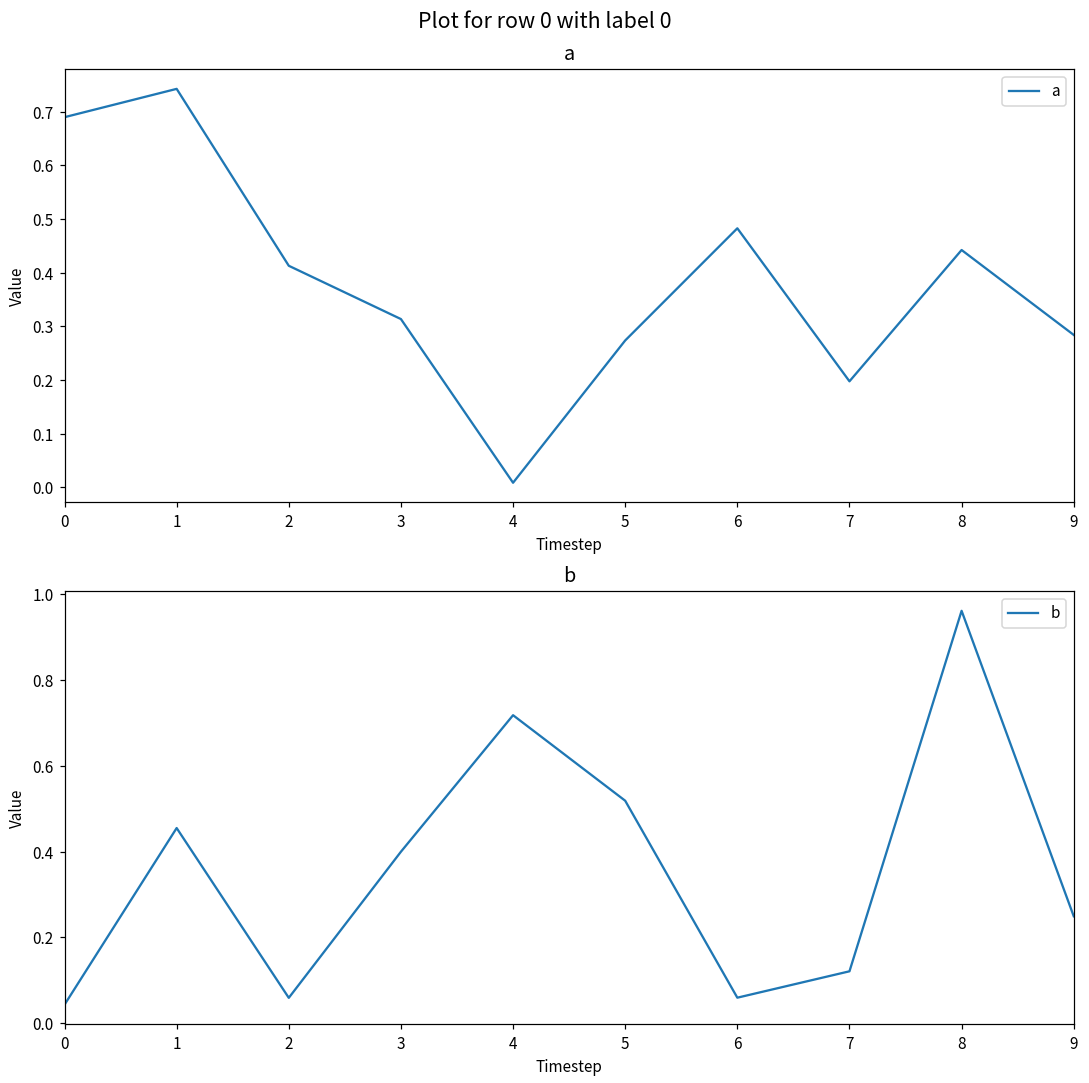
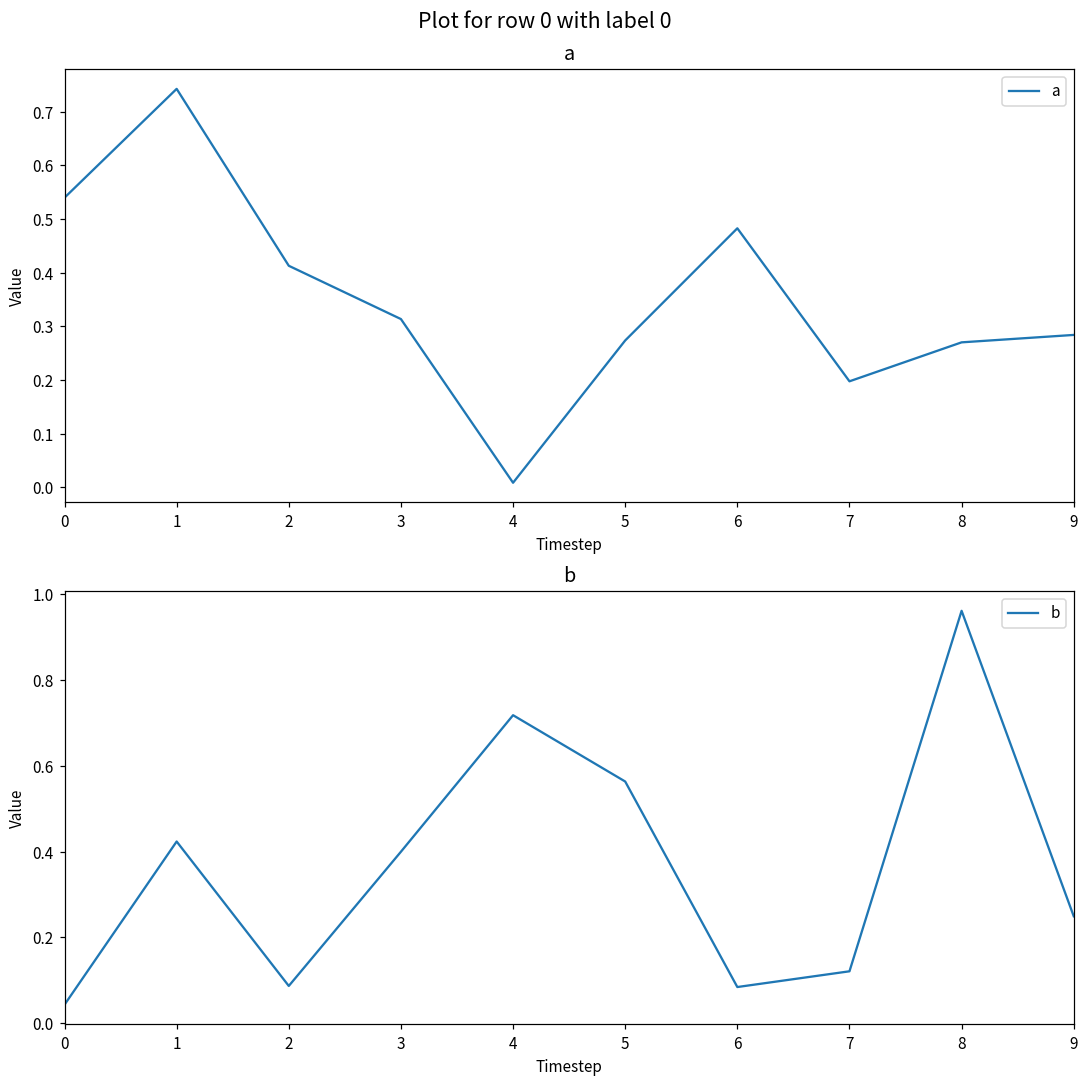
  {
    "a": {
-     "0": 0.69,
+     "0": 0.54,
      "1": 0.74,
      "2": 0.41,
      "3": 0.31,
      "4": 0.01,
      "5": 0.27,
      "6": 0.48,
      "7": 0.20,
-     "8": 0.44,
+     "8": 0.27,
      "9": 0.28
    },
    "b": {
      "0": 0.04,
-     "1": 0.45,
-     "2": 0.06,
+     "1": 0.42,
+     "2": 0.09,
      "3": 0.40,
      "4": 0.72,
-     "5": 0.52,
-     "6": 0.06,
+     "5": 0.56,
+     "6": 0.08,
      "7": 0.12,
      "8": 0.96,
      "9": 0.25
    }
  }
